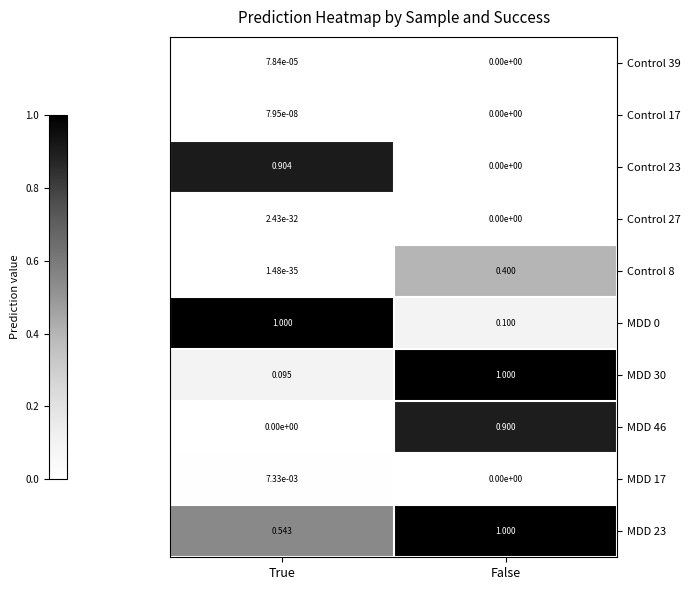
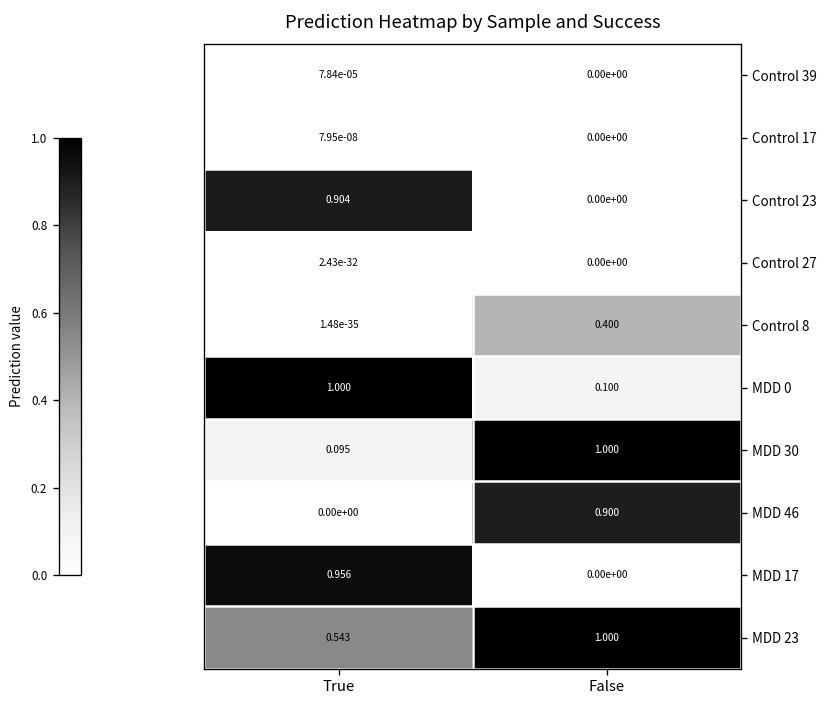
  {
    "Control 39": {
      "True": "7.84e-05",
      "False": "0.00e+00"
    },
    "Control 17": {
      "True": "7.95e-08",
      "False": "0.00e+00"
    },
    "Control 23": {
      "True": "0.904",
      "False": "0.00e+00"
    },
    "Control 27": {
      "True": "2.43e-32",
      "False": "0.00e+00"
    },
    "Control 8": {
      "True": "1.48e-35",
      "False": "0.400"
    },
    "MDD 0": {
      "True": "1.000",
      "False": "0.100"
    },
    "MDD 30": {
      "True": "0.095",
      "False": "1.000"
    },
    "MDD 46": {
      "True": "0.00e+00",
      "False": "0.900"
    },
    "MDD 17": {
-     "True": "7.33e-03",
+     "True": "0.956",
      "False": "0.00e+00"
    },
    "MDD 23": {
      "True": "0.543",
      "False": "1.000"
    }
  }
